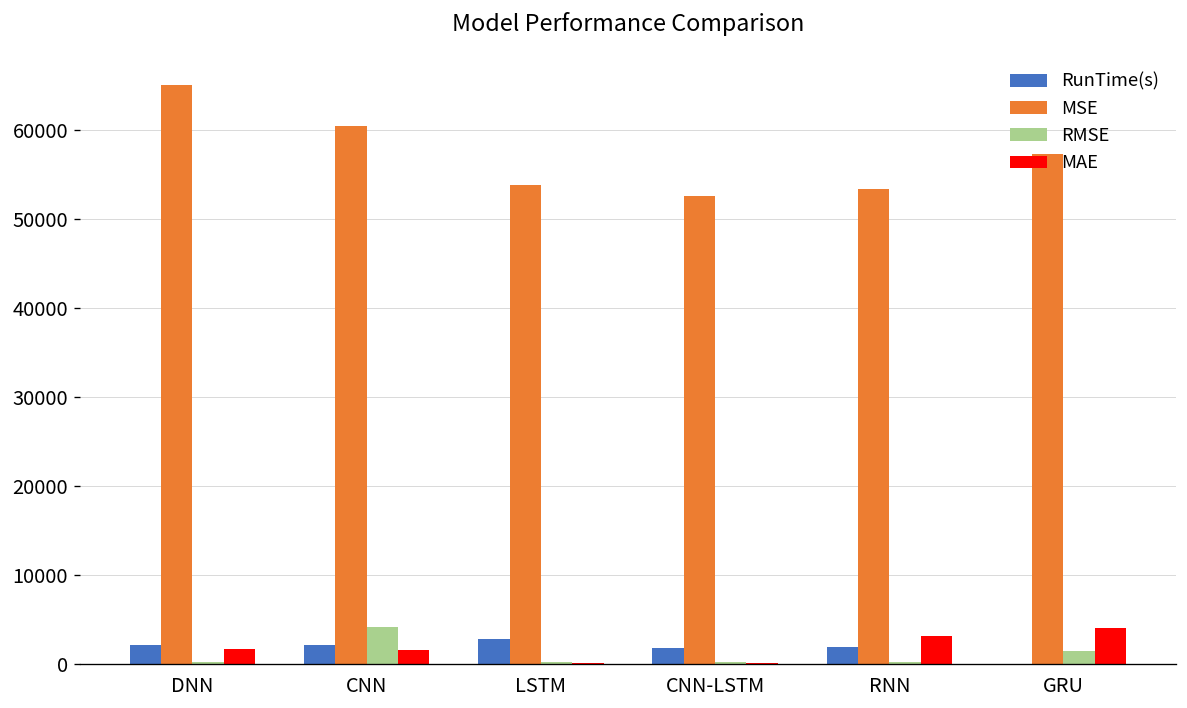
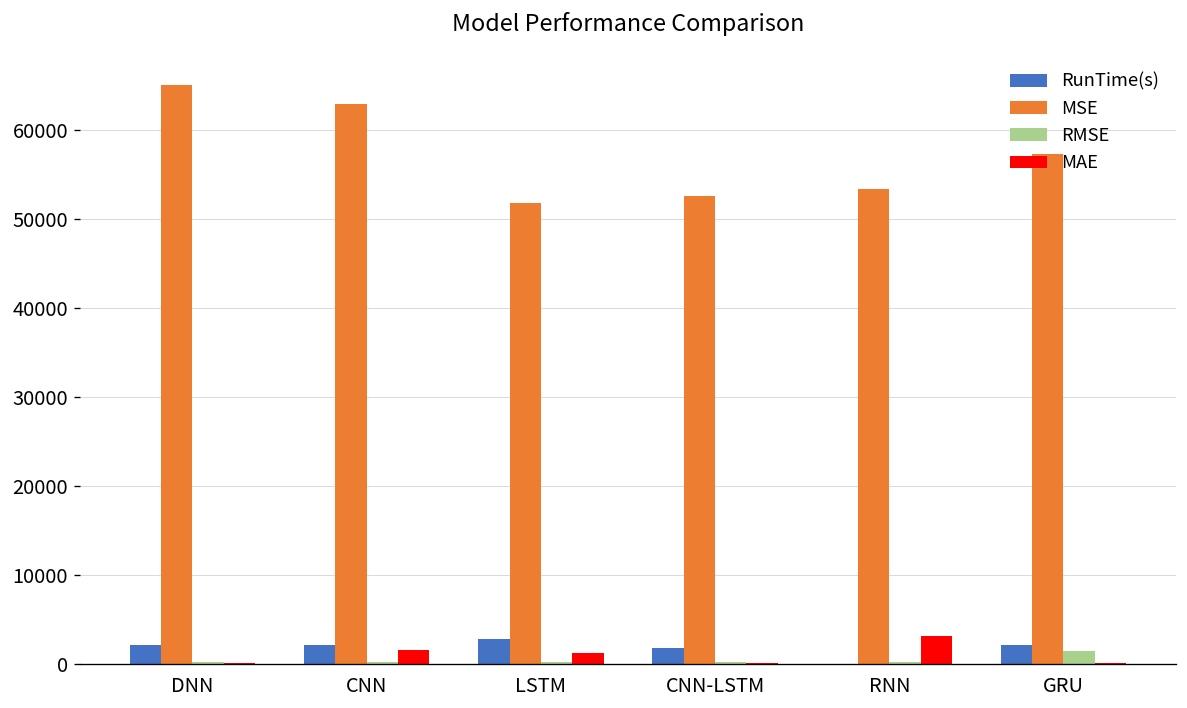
  {
    "RunTime(s)": {
      "DNN": 2000,
      "CNN": 2000,
      "LSTM": 3000,
      "CNN-LSTM": 2000,
-     "RNN": 2000,
-     "GRU": 0
+     "RNN": 0,
+     "GRU": 2000
    },
    "MSE": {
      "DNN": 65000,
-     "CNN": 60000,
-     "LSTM": 54000,
+     "CNN": 63000,
+     "LSTM": 52000,
      "CNN-LSTM": 53000,
      "RNN": 53000,
      "GRU": 57000
    },
    "RMSE": {
-     "CNN": 4000,
+     "CNN": 0,
      "GRU": 1000
    },
    "MAE": {
-     "DNN": 2000,
+     "DNN": 0,
      "CNN": 2000,
-     "LSTM": 0,
+     "LSTM": 1000,
      "RNN": 3000,
-     "GRU": 4000
+     "GRU": 0
    }
  }
